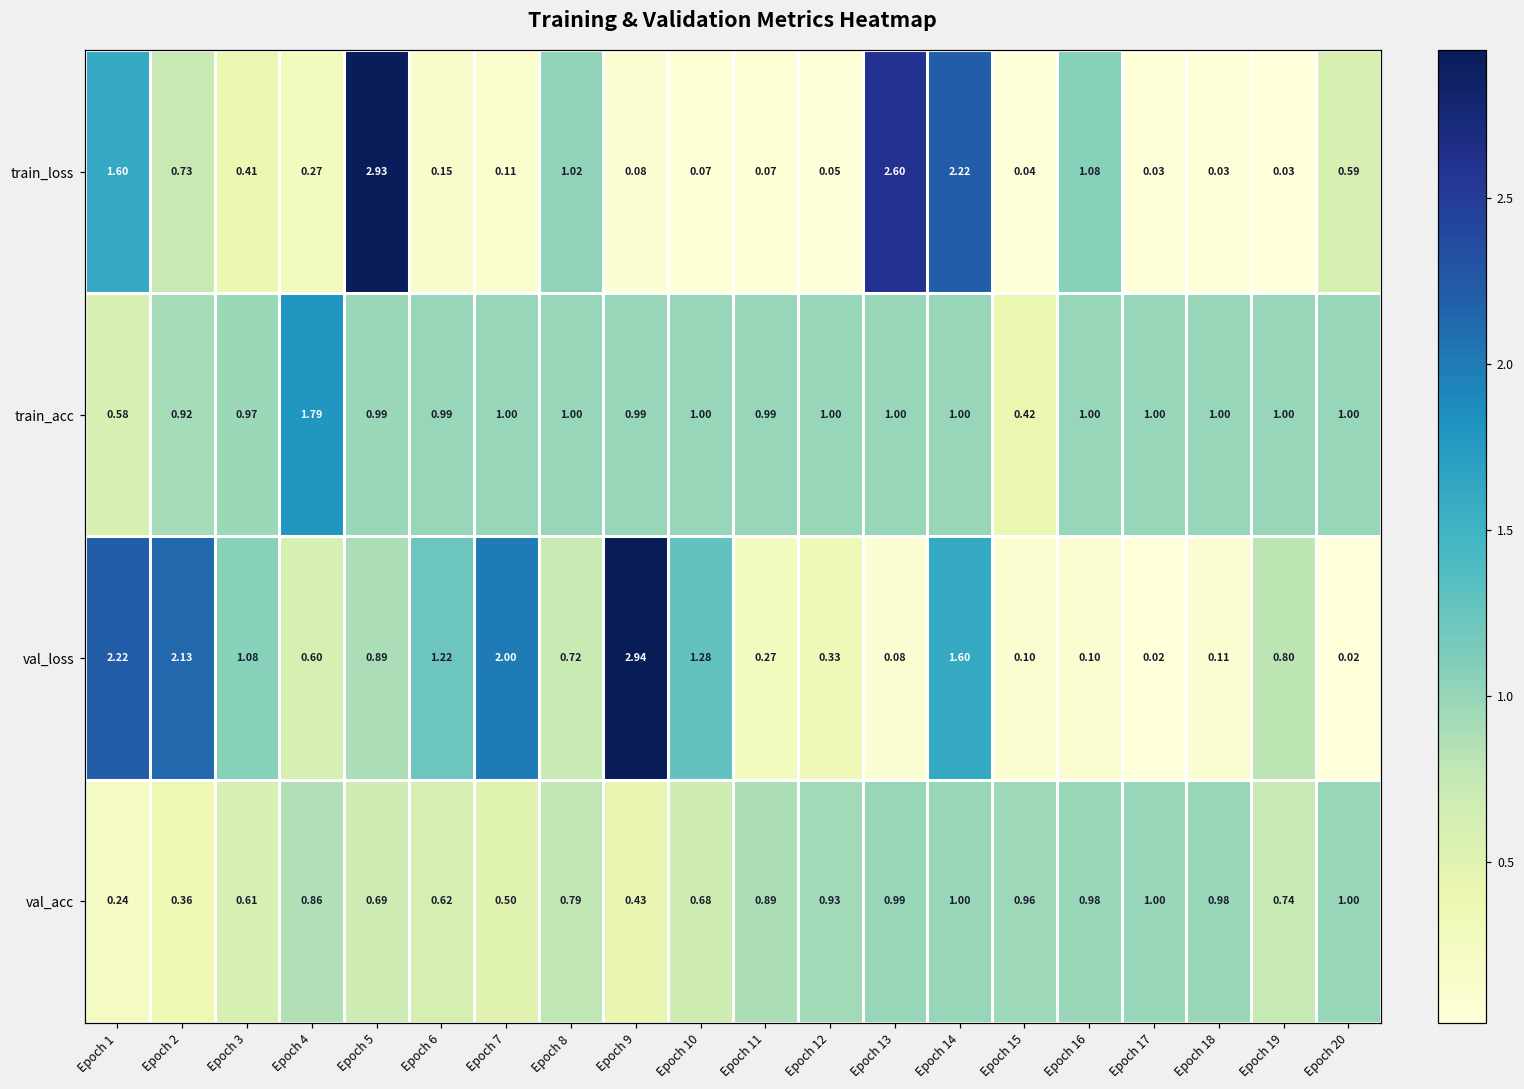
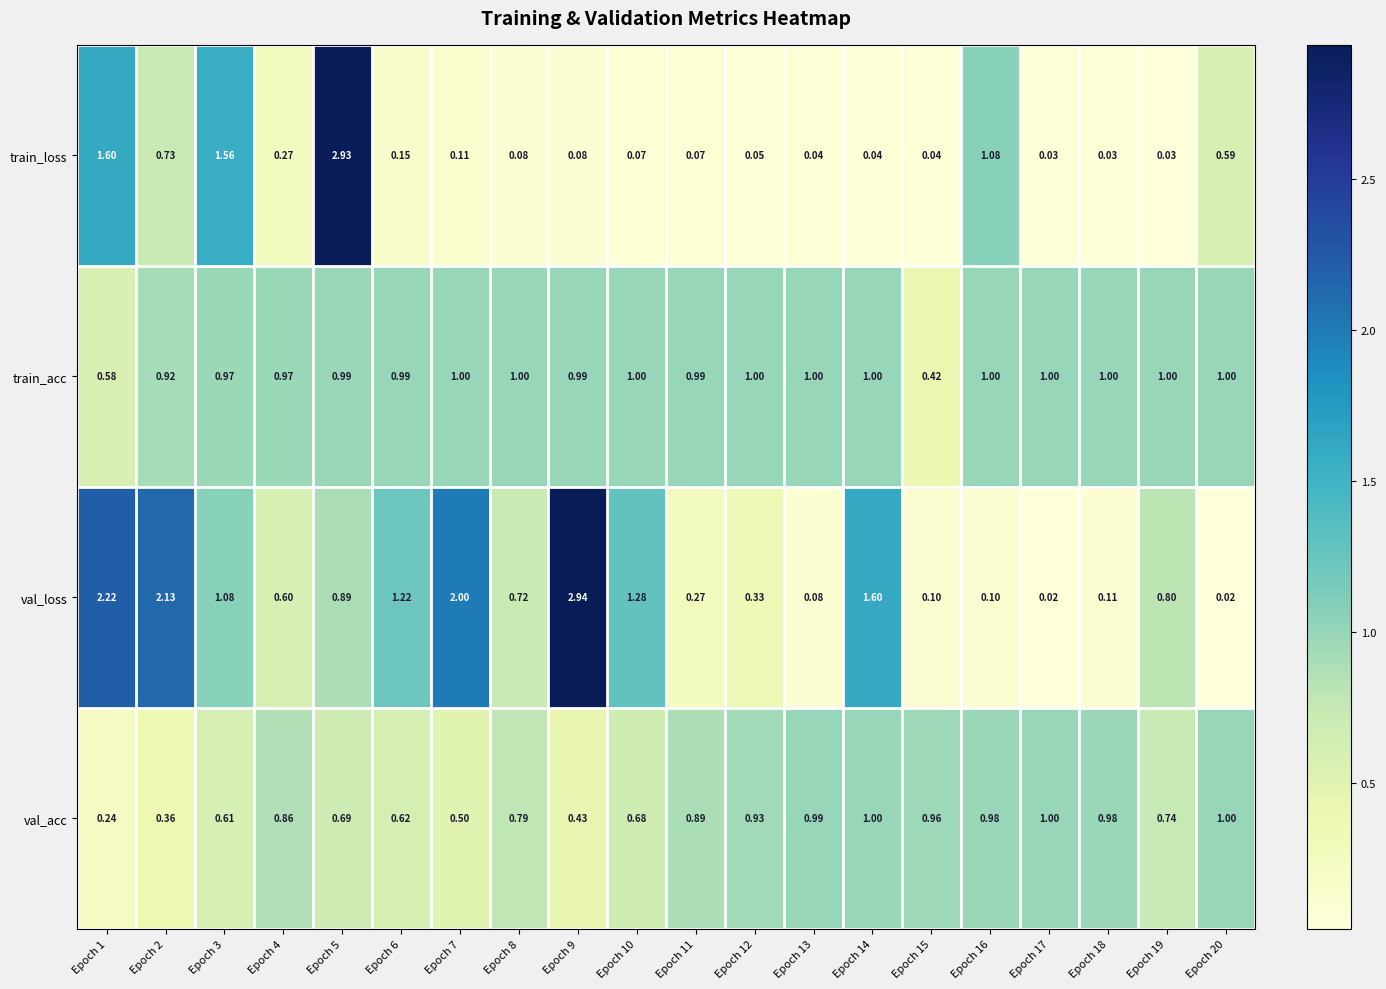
  {
    "train_loss": {
      "Epoch 1": 1.60,
      "Epoch 2": 0.73,
-     "Epoch 3": 0.41,
+     "Epoch 3": 1.56,
      "Epoch 4": 0.27,
      "Epoch 5": 2.93,
      "Epoch 6": 0.15,
      "Epoch 7": 0.11,
-     "Epoch 8": 1.02,
+     "Epoch 8": 0.08,
      "Epoch 9": 0.08,
      "Epoch 10": 0.07,
      "Epoch 11": 0.07,
      "Epoch 12": 0.05,
-     "Epoch 13": 2.60,
-     "Epoch 14": 2.22,
+     "Epoch 13": 0.04,
+     "Epoch 14": 0.04,
      "Epoch 15": 0.04,
      "Epoch 16": 1.08,
      "Epoch 17": 0.03,
      "Epoch 18": 0.03,
      "Epoch 19": 0.03,
      "Epoch 20": 0.59
    },
    "train_acc": {
      "Epoch 1": 0.58,
      "Epoch 2": 0.92,
      "Epoch 3": 0.97,
-     "Epoch 4": 1.79,
+     "Epoch 4": 0.97,
      "Epoch 5": 0.99,
      "Epoch 6": 0.99,
      "Epoch 7": 1.00,
      "Epoch 8": 1.00,
      "Epoch 9": 0.99,
      "Epoch 10": 1.00,
      "Epoch 11": 0.99,
      "Epoch 12": 1.00,
      "Epoch 13": 1.00,
      "Epoch 14": 1.00,
      "Epoch 15": 0.42,
      "Epoch 16": 1.00,
      "Epoch 17": 1.00,
      "Epoch 18": 1.00,
      "Epoch 19": 1.00,
      "Epoch 20": 1.00
    },
    "val_loss": {
      "Epoch 1": 2.22,
      "Epoch 2": 2.13,
      "Epoch 3": 1.08,
      "Epoch 4": 0.60,
      "Epoch 5": 0.89,
      "Epoch 6": 1.22,
      "Epoch 7": 2.00,
      "Epoch 8": 0.72,
      "Epoch 9": 2.94,
      "Epoch 10": 1.28,
      "Epoch 11": 0.27,
      "Epoch 12": 0.33,
      "Epoch 13": 0.08,
      "Epoch 14": 1.60,
      "Epoch 15": 0.10,
      "Epoch 16": 0.10,
      "Epoch 17": 0.02,
      "Epoch 18": 0.11,
      "Epoch 19": 0.80,
      "Epoch 20": 0.02
    },
    "val_acc": {
      "Epoch 1": 0.24,
      "Epoch 2": 0.36,
      "Epoch 3": 0.61,
      "Epoch 4": 0.86,
      "Epoch 5": 0.69,
      "Epoch 6": 0.62,
      "Epoch 7": 0.50,
      "Epoch 8": 0.79,
      "Epoch 9": 0.43,
      "Epoch 10": 0.68,
      "Epoch 11": 0.89,
      "Epoch 12": 0.93,
      "Epoch 13": 0.99,
      "Epoch 14": 1.00,
      "Epoch 15": 0.96,
      "Epoch 16": 0.98,
      "Epoch 17": 1.00,
      "Epoch 18": 0.98,
      "Epoch 19": 0.74,
      "Epoch 20": 1.00
    }
  }
